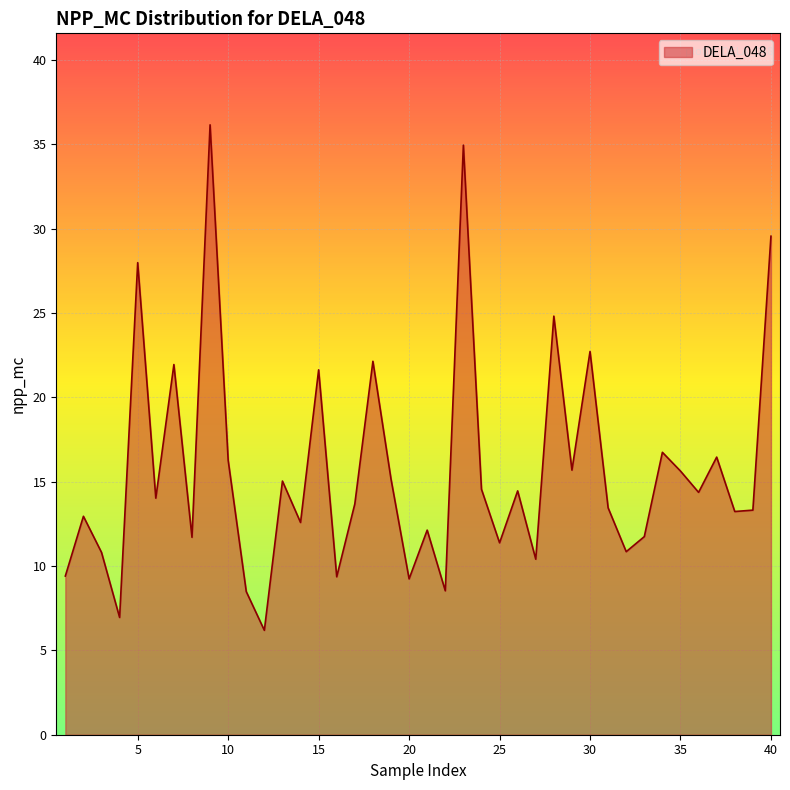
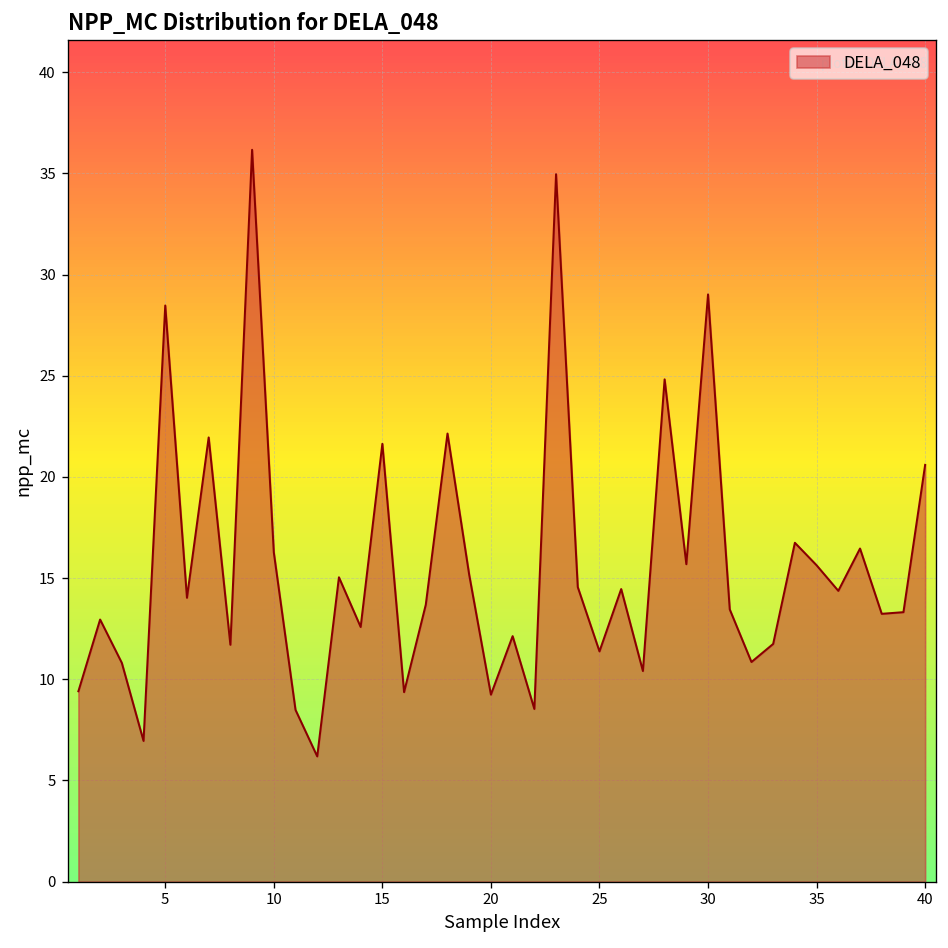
  {
-   "5": 28.0,
+   "5": 28.5,
    "10": 16.3,
    "15": 21.6,
    "20": 9.2,
    "25": 11.4,
-   "30": 22.7,
+   "30": 29.0,
    "35": 15.6,
-   "40": 29.6
+   "40": 20.6
  }
